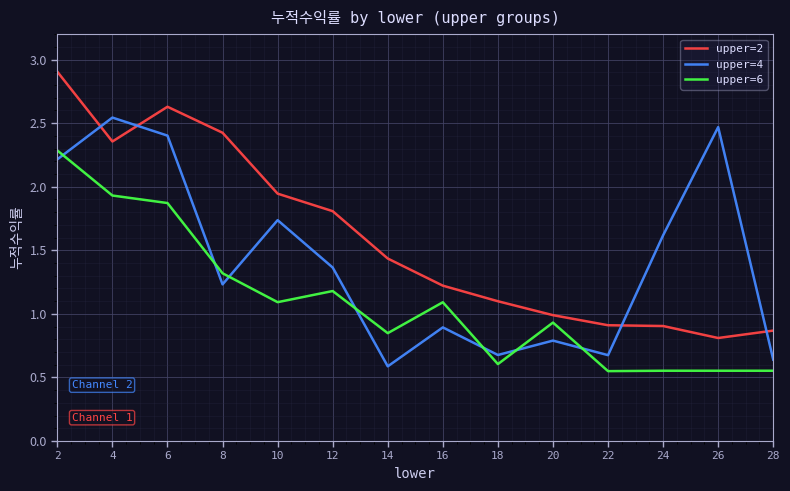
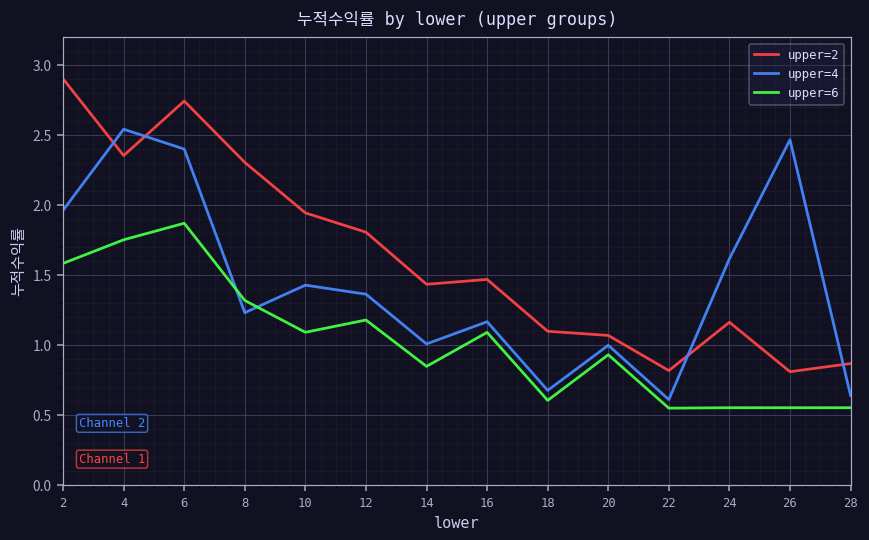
  {
    "upper=2": {
      "2": 2.90,
      "4": 2.36,
-     "6": 2.63,
-     "8": 2.42,
+     "6": 2.75,
+     "8": 2.31,
      "10": 1.95,
      "12": 1.81,
      "14": 1.44,
-     "16": 1.22,
+     "16": 1.47,
      "18": 1.10,
-     "20": 0.99,
-     "22": 0.91,
-     "24": 0.90,
+     "20": 1.07,
+     "22": 0.82,
+     "24": 1.16,
      "26": 0.81,
      "28": 0.87
    },
    "upper=4": {
-     "2": 2.22,
+     "2": 1.96,
      "4": 2.54,
      "6": 2.40,
      "8": 1.23,
-     "10": 1.74,
+     "10": 1.43,
      "12": 1.36,
-     "14": 0.59,
-     "16": 0.89,
+     "14": 1.01,
+     "16": 1.17,
      "18": 0.68,
-     "20": 0.79,
-     "22": 0.68,
+     "20": 1.00,
+     "22": 0.61,
      "24": 1.62,
      "26": 2.47,
      "28": 0.64
    },
    "upper=6": {
-     "2": 2.28,
-     "4": 1.93,
+     "2": 1.58,
+     "4": 1.75,
      "6": 1.87,
      "8": 1.32,
      "10": 1.09,
      "12": 1.18,
      "14": 0.85,
      "16": 1.09,
      "18": 0.61,
      "20": 0.93,
      "22": 0.55,
      "24": 0.55,
      "26": 0.55,
      "28": 0.55
    }
  }
